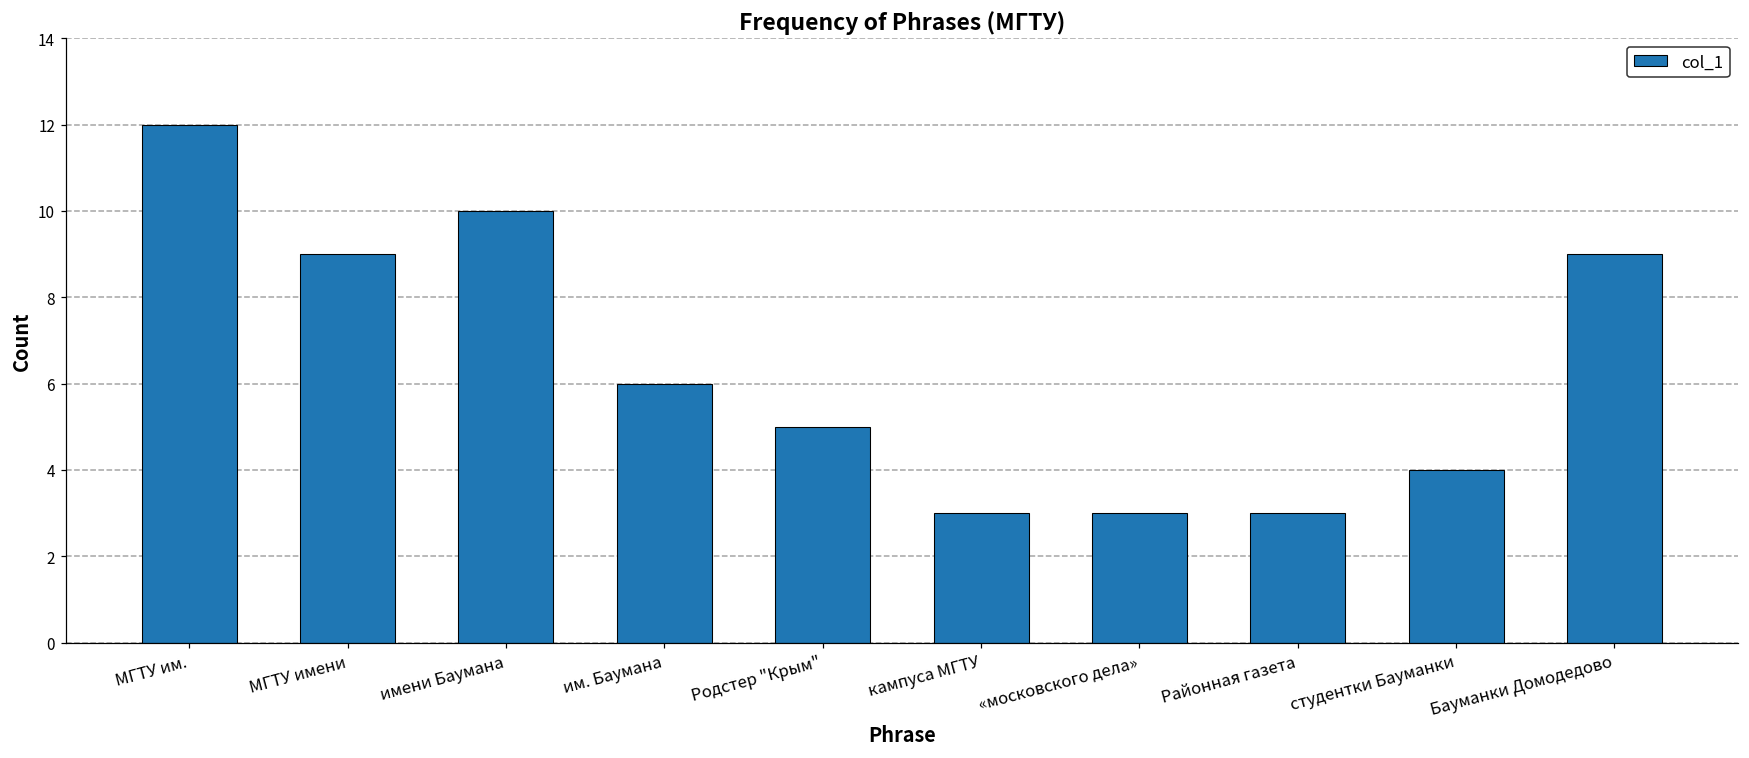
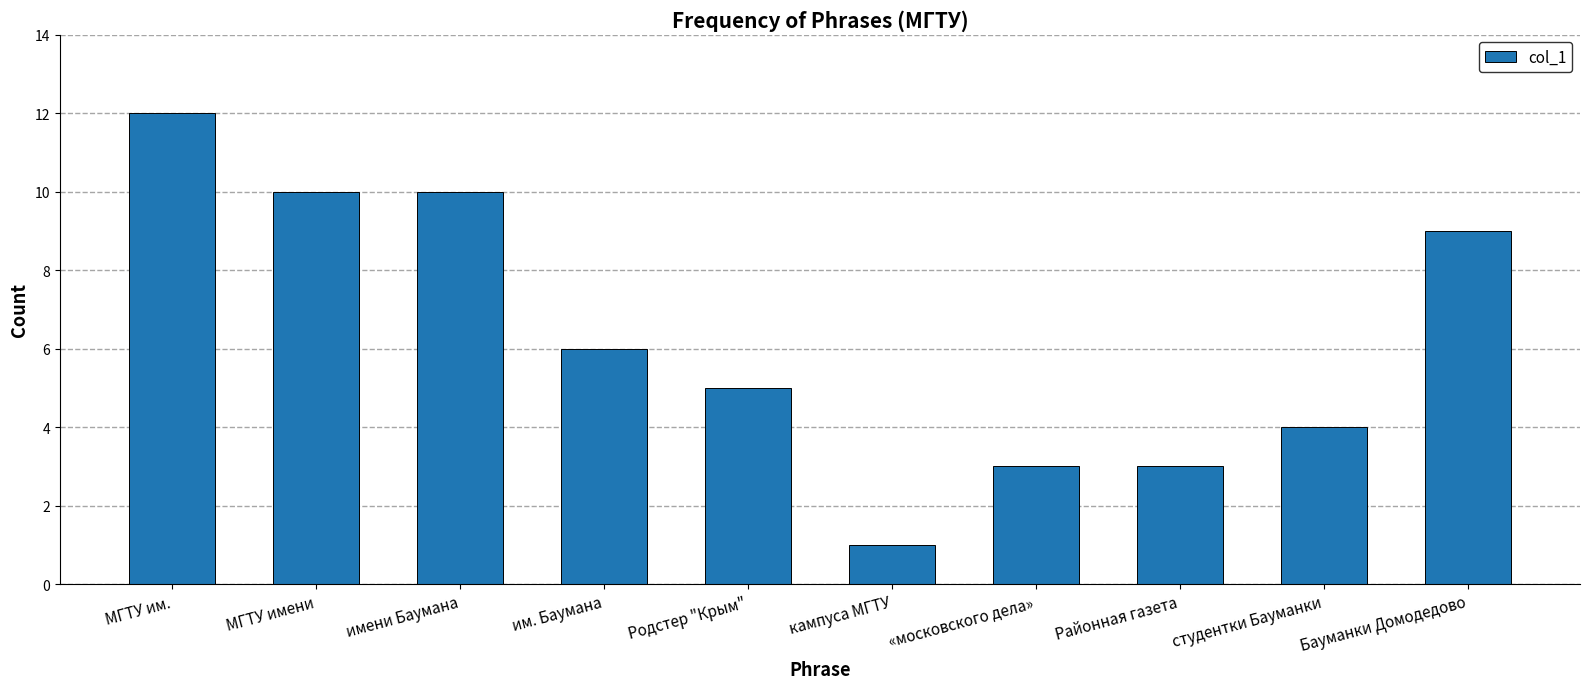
  {
    "МГТУ им.": 12,
-   "МГТУ имени": 9,
+   "МГТУ имени": 10,
    "имени Баумана": 10,
    "им. Баумана": 6,
    "Родстер \"Крым\"": 5,
-   "кампуса МГТУ": 3,
+   "кампуса МГТУ": 1,
    "«московского дела»": 3,
    "Районная газета": 3,
    "студентки Бауманки": 4,
    "Бауманки Домодедово": 9
  }
